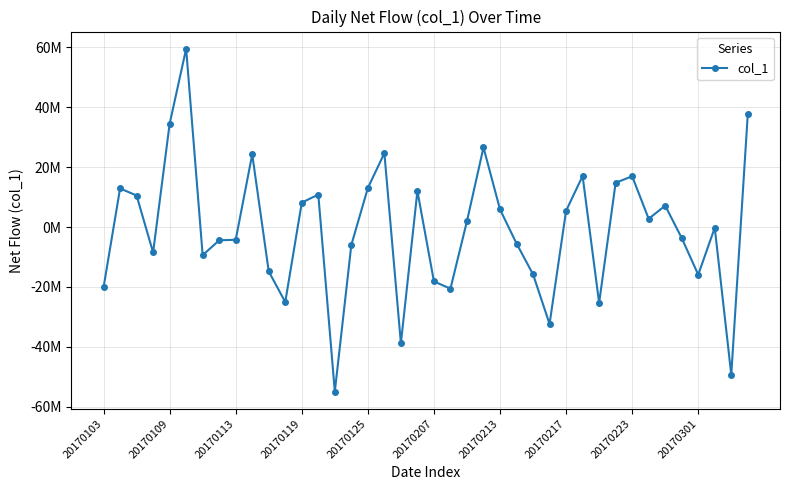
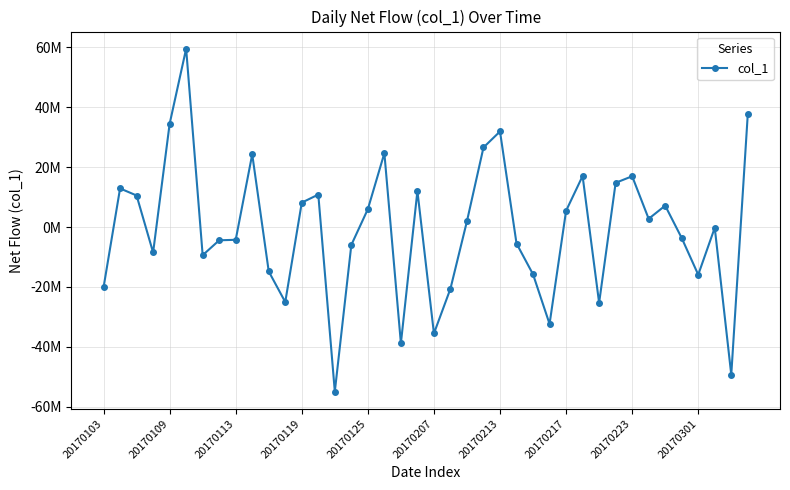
  {
    "20170103": -20000000,
    "20170109": 34000000,
    "20170113": -4000000,
    "20170119": 8000000,
-   "20170125": 13000000,
-   "20170207": -18000000,
-   "20170213": 6000000,
+   "20170125": 6000000,
+   "20170207": -36000000,
+   "20170213": 32000000,
    "20170217": 5000000,
    "20170223": 17000000,
    "20170301": -16000000
  }
